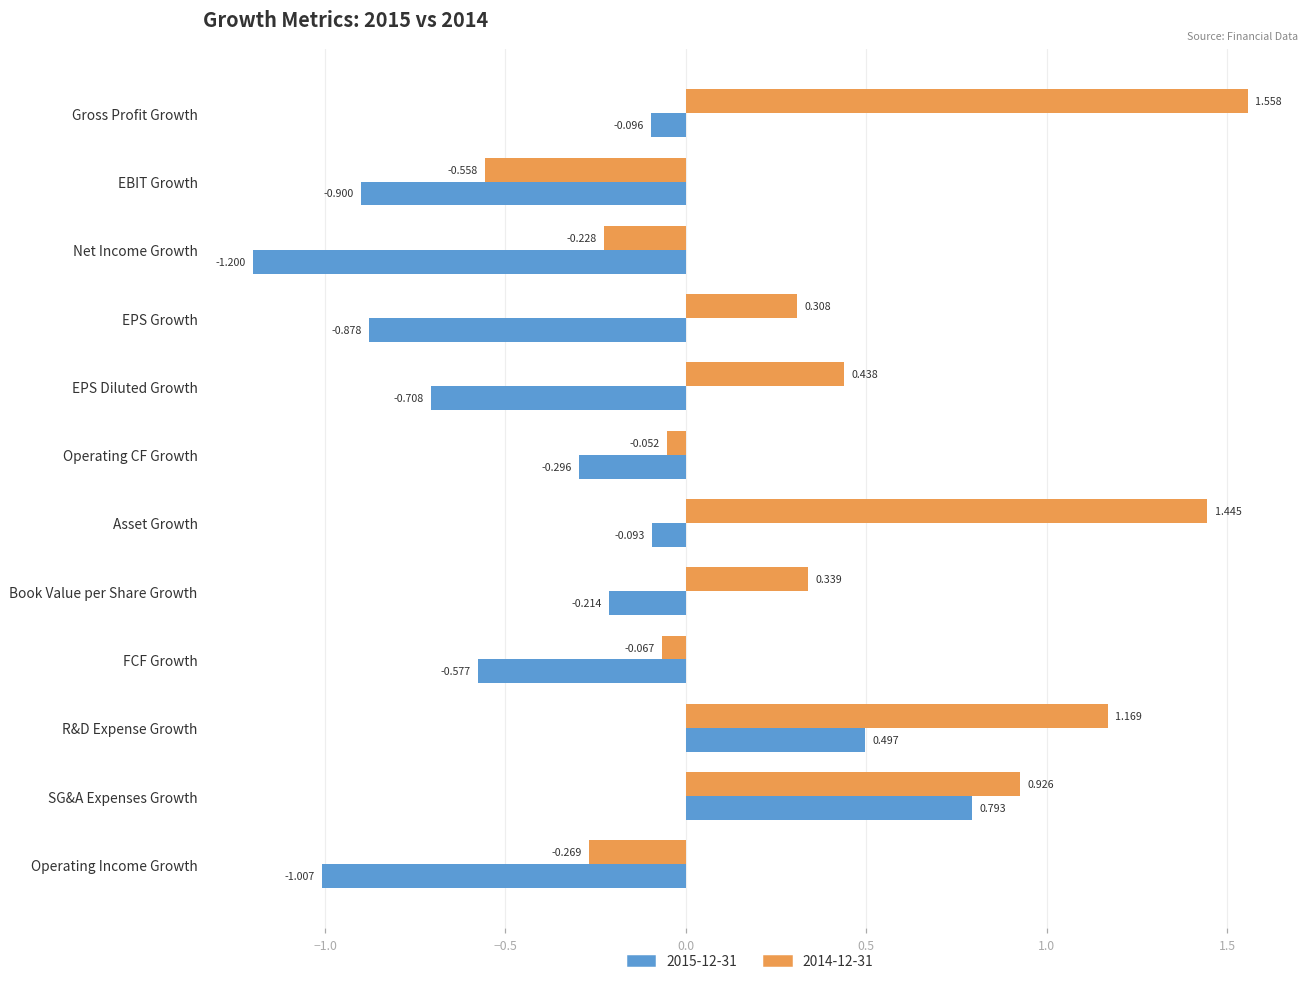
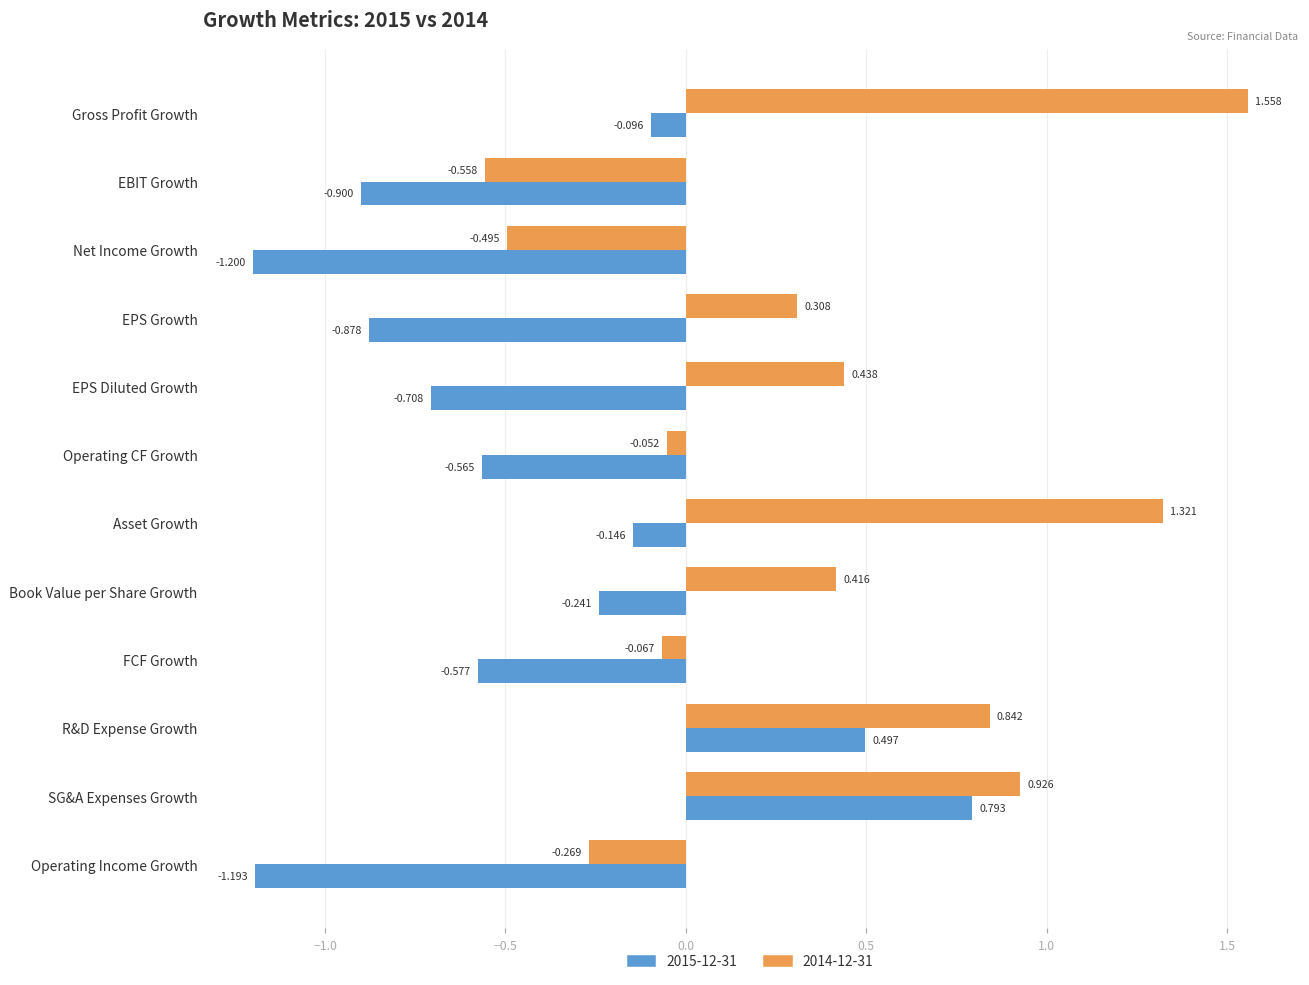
  {
    "2015-12-31": {
      "Gross Profit Growth": -0.096,
      "EBIT Growth": -0.900,
      "Net Income Growth": -1.200,
      "EPS Growth": -0.878,
      "EPS Diluted Growth": -0.708,
-     "Operating CF Growth": -0.296,
-     "Asset Growth": -0.093,
-     "Book Value per Share Growth": -0.214,
+     "Operating CF Growth": -0.565,
+     "Asset Growth": -0.146,
+     "Book Value per Share Growth": -0.241,
      "FCF Growth": -0.577,
      "R&D Expense Growth": 0.497,
      "SG&A Expenses Growth": 0.793,
-     "Operating Income Growth": -1.007
+     "Operating Income Growth": -1.193
    },
    "2014-12-31": {
      "Gross Profit Growth": 1.558,
      "EBIT Growth": -0.558,
-     "Net Income Growth": -0.228,
+     "Net Income Growth": -0.495,
      "EPS Growth": 0.308,
      "EPS Diluted Growth": 0.438,
      "Operating CF Growth": -0.052,
-     "Asset Growth": 1.445,
-     "Book Value per Share Growth": 0.339,
+     "Asset Growth": 1.321,
+     "Book Value per Share Growth": 0.416,
      "FCF Growth": -0.067,
-     "R&D Expense Growth": 1.169,
+     "R&D Expense Growth": 0.842,
      "SG&A Expenses Growth": 0.926,
      "Operating Income Growth": -0.269
    }
  }
